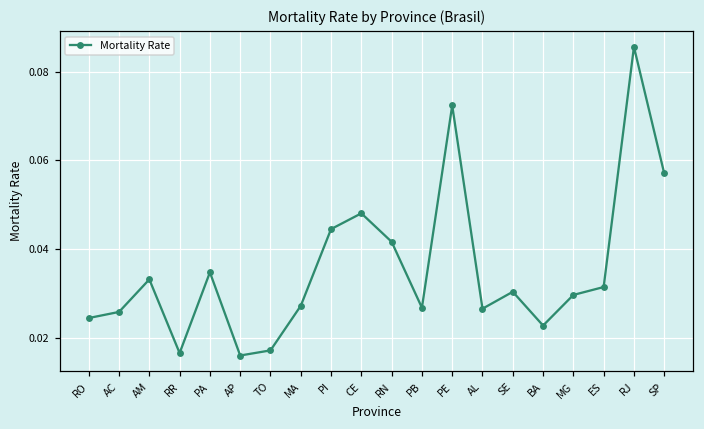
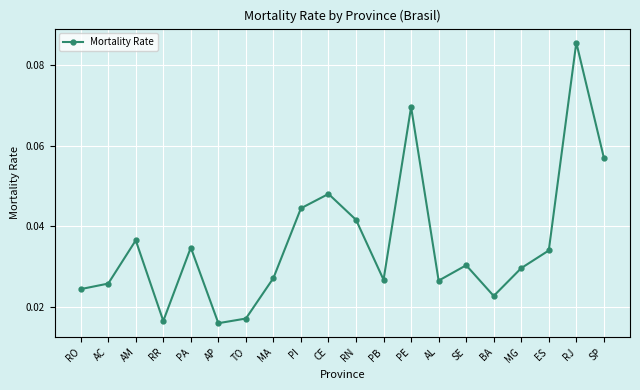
  {
    "RO": 0.024,
    "AC": 0.026,
-   "AM": 0.033,
+   "AM": 0.037,
    "RR": 0.016,
    "PA": 0.035,
    "AP": 0.016,
    "TO": 0.017,
    "MA": 0.027,
    "PI": 0.044,
    "CE": 0.048,
    "RN": 0.042,
    "PB": 0.027,
-   "PE": 0.072,
+   "PE": 0.070,
    "AL": 0.026,
    "SE": 0.030,
    "BA": 0.023,
    "MG": 0.030,
-   "ES": 0.031,
+   "ES": 0.034,
    "RJ": 0.086,
    "SP": 0.057
  }
